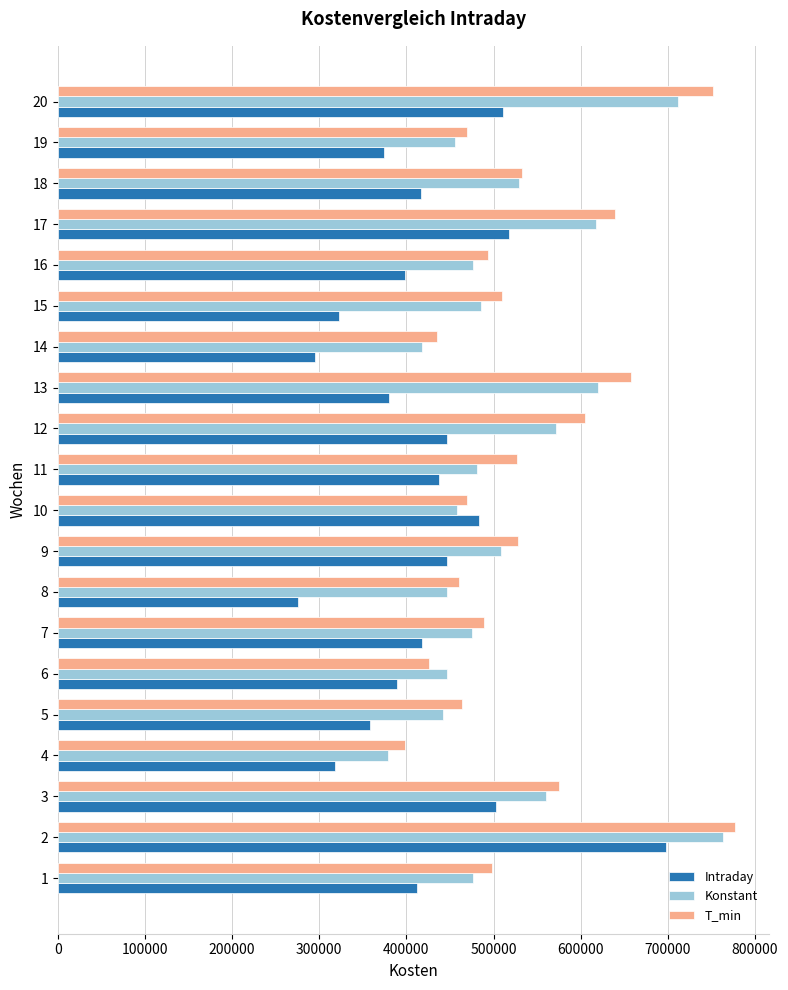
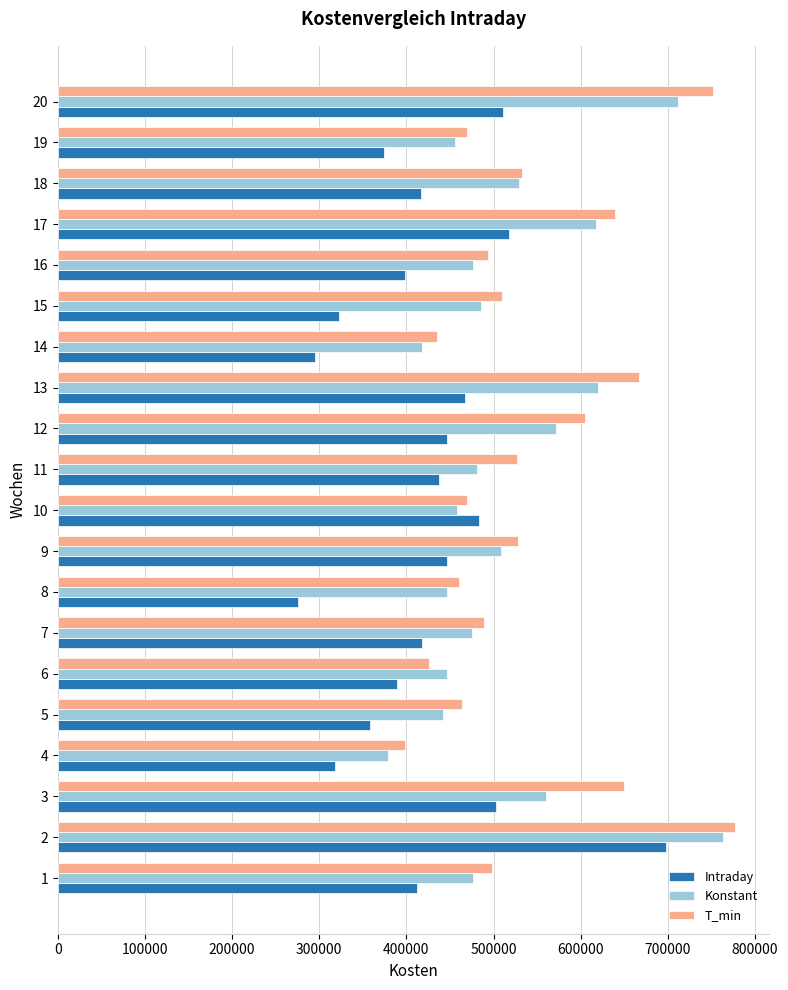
  {
    "Intraday": {
      "20": 510000,
      "19": 370000,
      "18": 420000,
      "17": 520000,
      "16": 400000,
      "15": 320000,
      "14": 300000,
-     "13": 380000,
+     "13": 470000,
      "12": 450000,
      "11": 440000,
      "10": 480000,
      "9": 450000,
      "8": 280000,
      "7": 420000,
      "6": 390000,
      "5": 360000,
      "4": 320000,
      "3": 500000,
      "2": 700000,
      "1": 410000
    },
    "Konstant": {
      "20": 710000,
      "19": 460000,
      "18": 530000,
      "17": 620000,
      "16": 480000,
      "15": 490000,
      "14": 420000,
      "13": 620000,
      "12": 570000,
      "11": 480000,
      "10": 460000,
      "9": 510000,
      "8": 450000,
      "7": 480000,
      "6": 450000,
      "5": 440000,
      "4": 380000,
      "3": 560000,
      "2": 760000,
      "1": 480000
    },
    "T_min": {
      "20": 750000,
      "19": 470000,
      "18": 530000,
      "17": 640000,
      "16": 490000,
      "15": 510000,
      "14": 440000,
-     "13": 660000,
+     "13": 670000,
      "12": 610000,
      "11": 530000,
      "10": 470000,
      "9": 530000,
      "8": 460000,
      "7": 490000,
      "6": 430000,
      "5": 460000,
      "4": 400000,
-     "3": 580000,
+     "3": 650000,
      "2": 780000,
      "1": 500000
    }
  }
